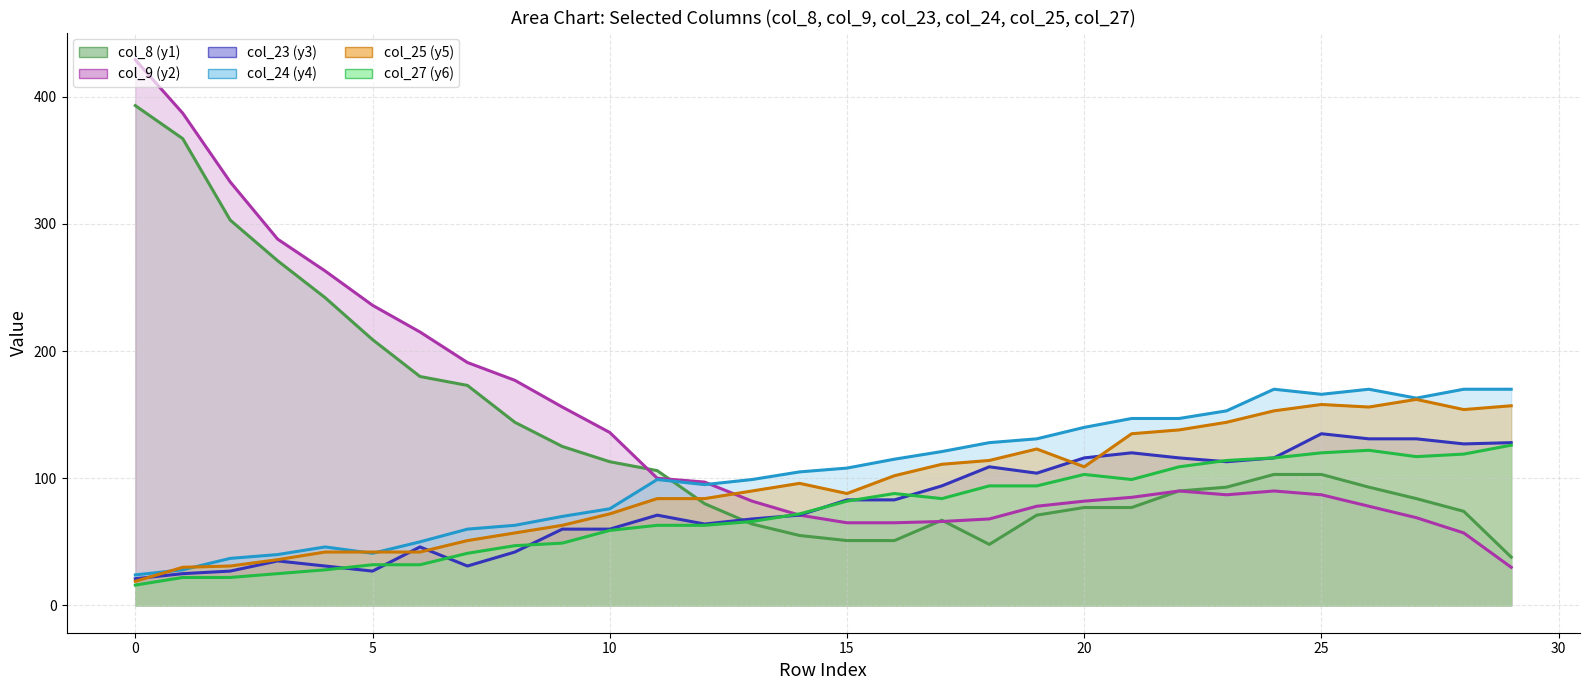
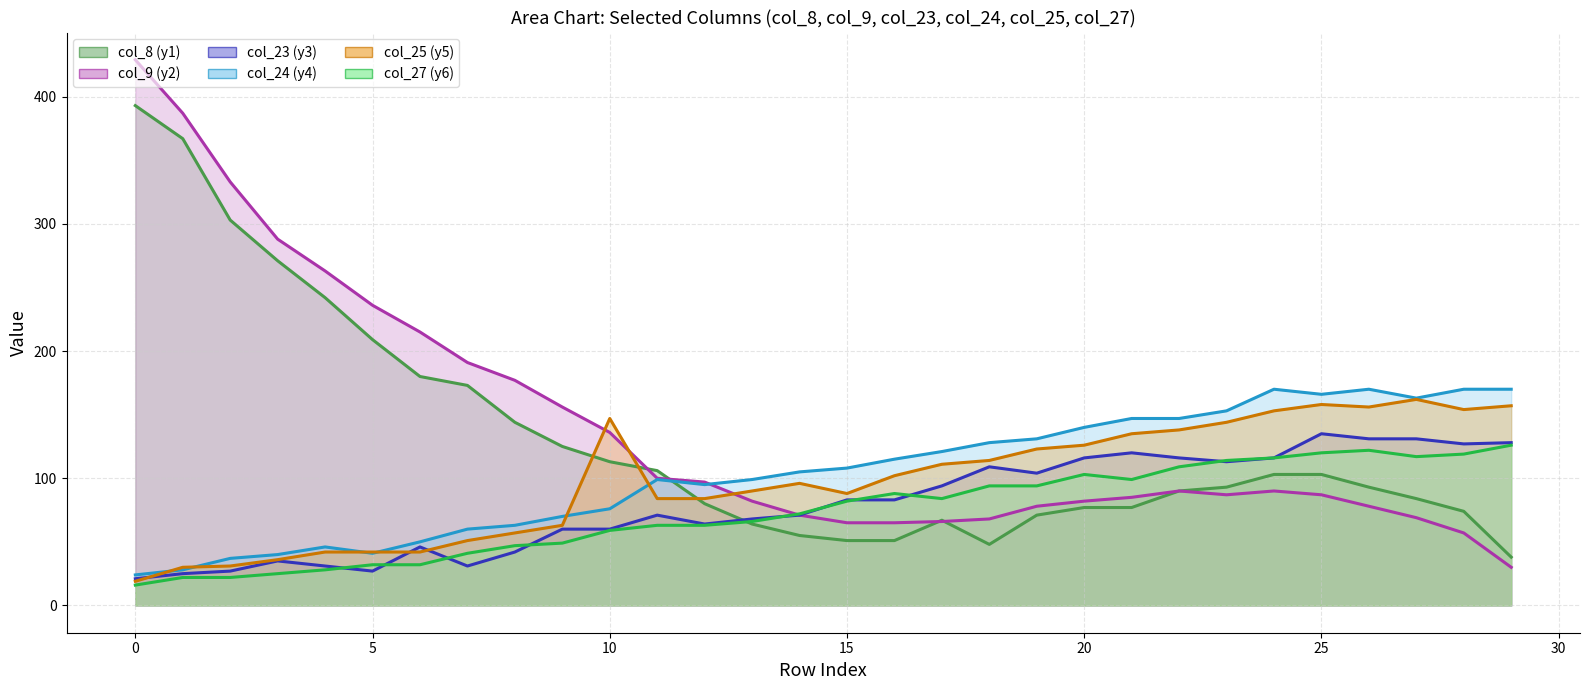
  {
    "col_25 (y5)": {
      "0": 19,
-     "10": 72,
+     "10": 147,
      "15": 88,
-     "20": 109,
+     "20": 126,
      "25": 158
    }
  }
